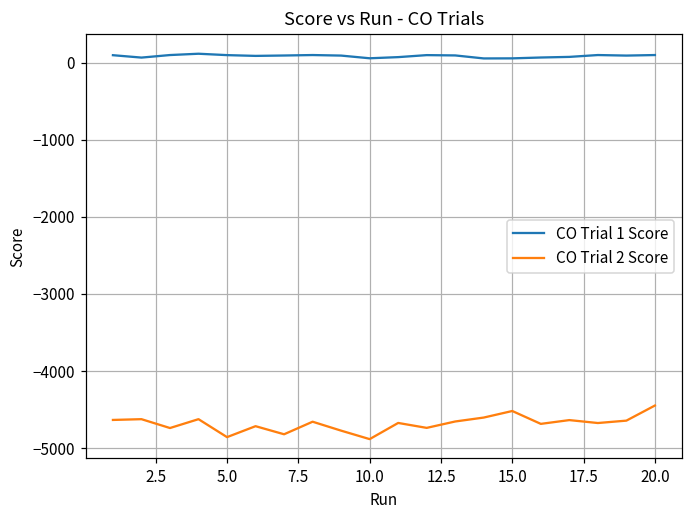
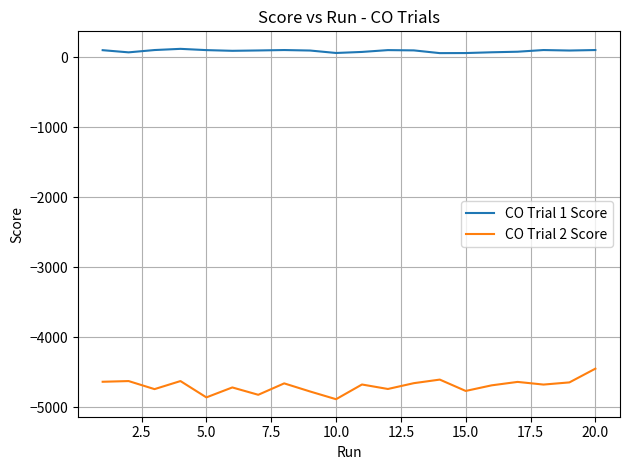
  {
    "CO Trial 1 Score": {
      "5.0": 100,
      "10.0": 100,
      "15.0": 100,
      "20.0": 100
    },
    "CO Trial 2 Score": {
      "5.0": -4900,
      "10.0": -4900,
-     "15.0": -4500,
+     "15.0": -4800,
      "20.0": -4400
    }
  }
